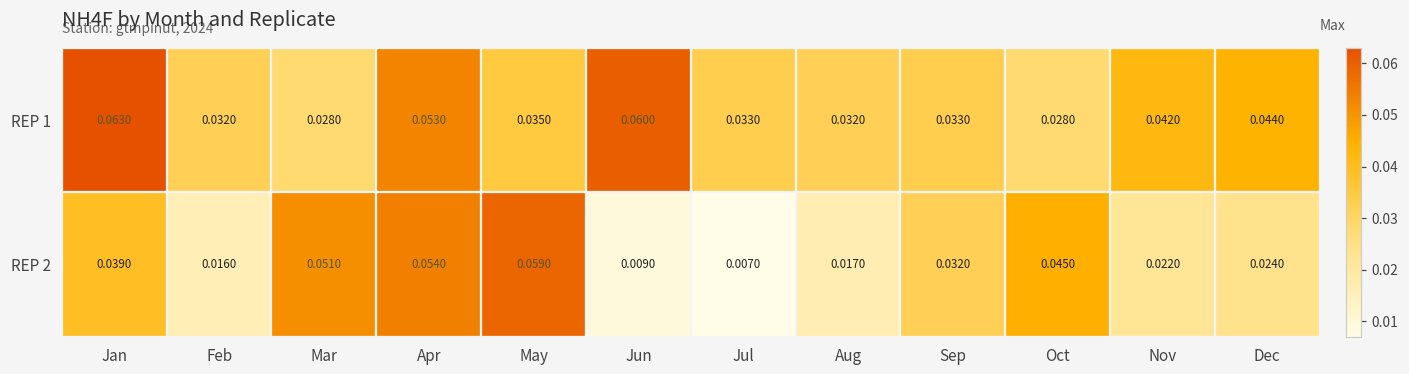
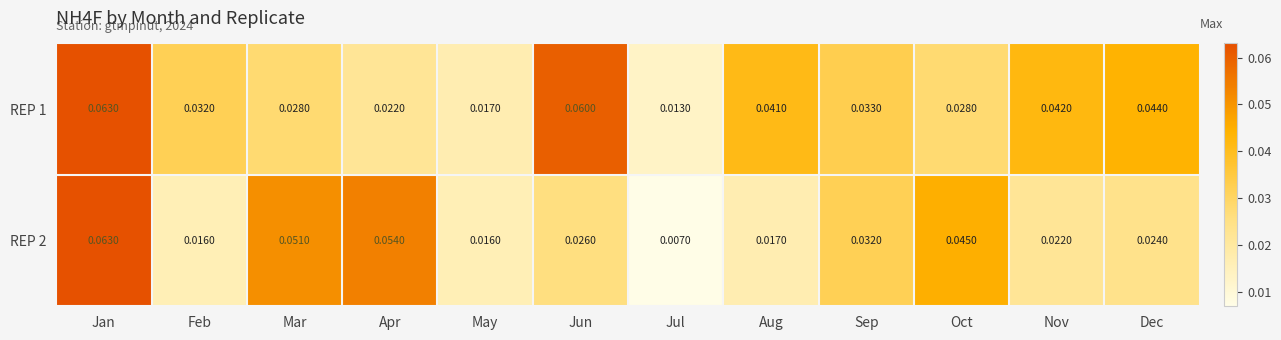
  {
    "REP 1": {
      "Jan": 0.0630,
      "Feb": 0.0320,
      "Mar": 0.0280,
-     "Apr": 0.0530,
-     "May": 0.0350,
+     "Apr": 0.0220,
+     "May": 0.0170,
      "Jun": 0.0600,
-     "Jul": 0.0330,
-     "Aug": 0.0320,
+     "Jul": 0.0130,
+     "Aug": 0.0410,
      "Sep": 0.0330,
      "Oct": 0.0280,
      "Nov": 0.0420,
      "Dec": 0.0440
    },
    "REP 2": {
-     "Jan": 0.0390,
+     "Jan": 0.0630,
      "Feb": 0.0160,
      "Mar": 0.0510,
      "Apr": 0.0540,
-     "May": 0.0590,
-     "Jun": 0.0090,
+     "May": 0.0160,
+     "Jun": 0.0260,
      "Jul": 0.0070,
      "Aug": 0.0170,
      "Sep": 0.0320,
      "Oct": 0.0450,
      "Nov": 0.0220,
      "Dec": 0.0240
    }
  }
